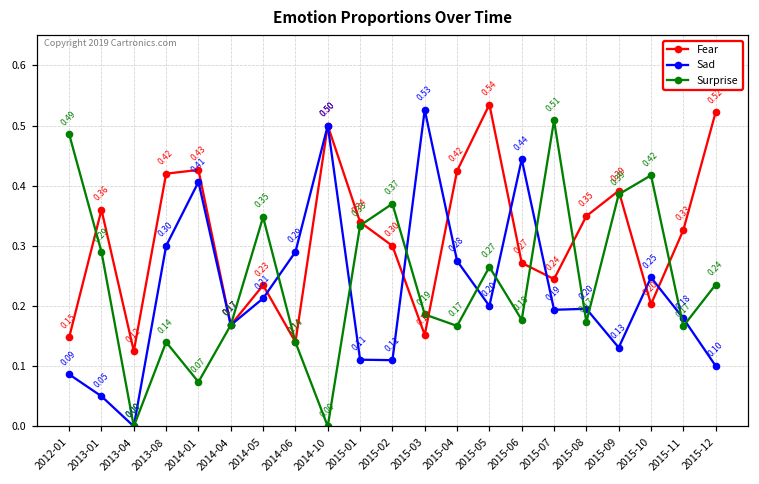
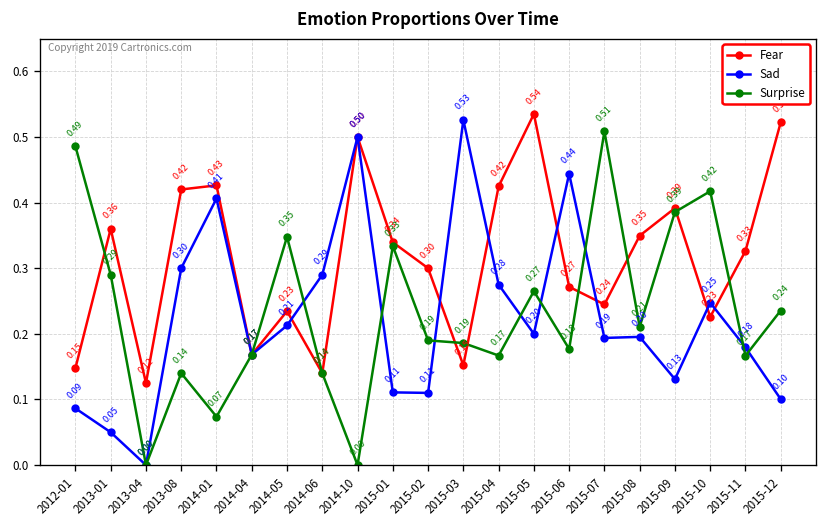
  {
    "Fear": {
      "2012-01": 0.15,
      "2013-01": 0.36,
      "2013-04": 0.12,
      "2013-08": 0.42,
      "2015-02": 0.30,
      "2015-04": 0.42,
      "2015-05": 0.54,
      "2015-06": 0.27,
      "2015-07": 0.24,
      "2015-08": 0.35,
-     "2015-10": 0.20,
+     "2015-10": 0.23,
      "2015-11": 0.33
    },
    "Sad": {
      "2012-01": 0.09,
      "2013-01": 0.05,
      "2013-08": 0.30,
      "2014-06": 0.29,
      "2015-01": 0.11,
      "2015-02": 0.11,
      "2015-03": 0.53,
      "2015-04": 0.28,
      "2015-05": 0.20,
      "2015-06": 0.44,
      "2015-07": 0.19,
      "2015-09": 0.13,
      "2015-10": 0.25,
      "2015-12": 0.10
    },
    "Surprise": {
      "2012-01": 0.49,
      "2013-01": 0.29,
      "2013-08": 0.14,
      "2014-01": 0.07,
      "2014-05": 0.35,
      "2014-10": 0.00,
-     "2015-02": 0.37,
+     "2015-02": 0.19,
      "2015-03": 0.19,
      "2015-04": 0.17,
      "2015-05": 0.27,
      "2015-06": 0.18,
      "2015-07": 0.51,
-     "2015-08": 0.17,
+     "2015-08": 0.21,
      "2015-10": 0.42,
      "2015-12": 0.24
    }
  }
